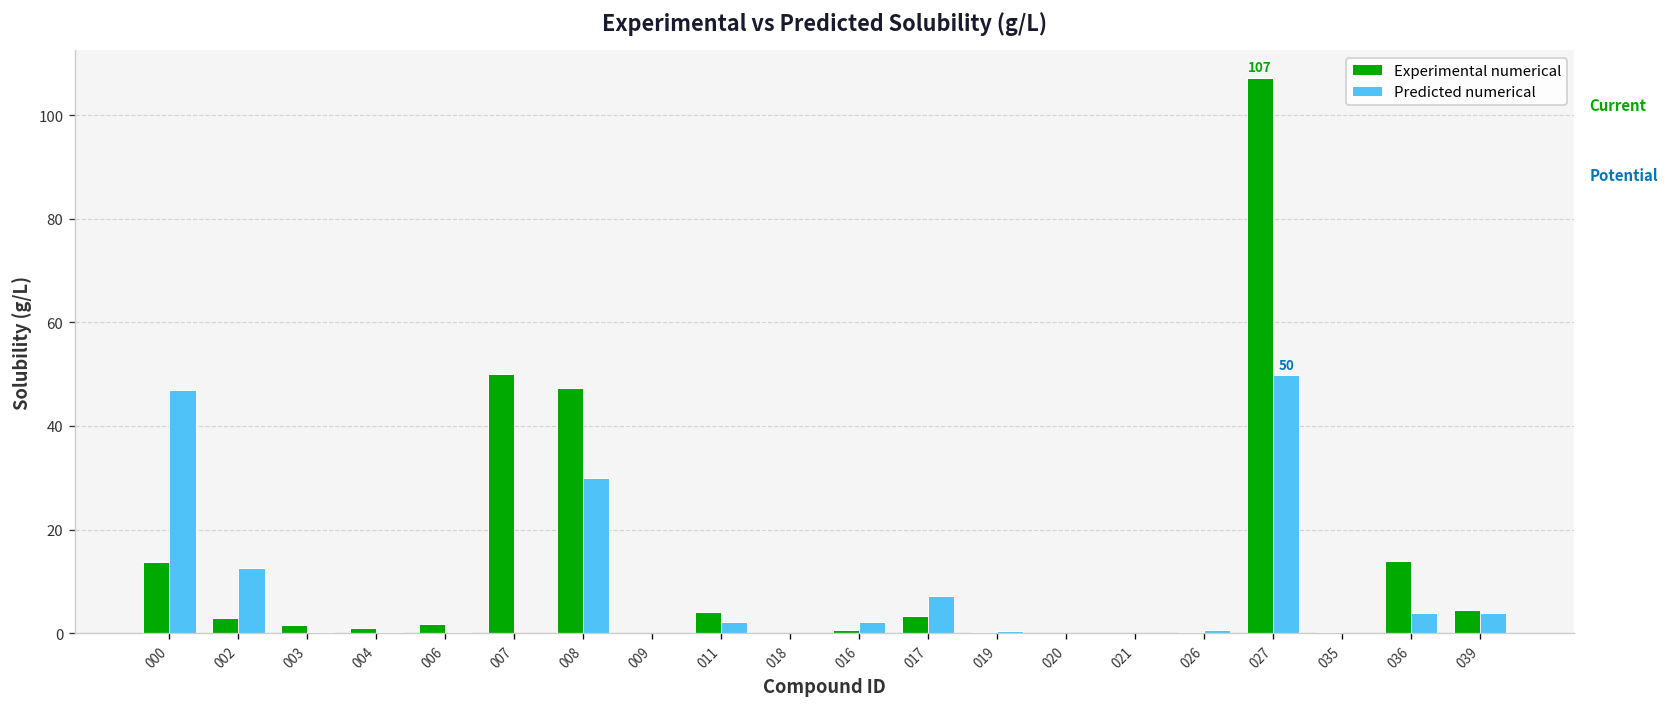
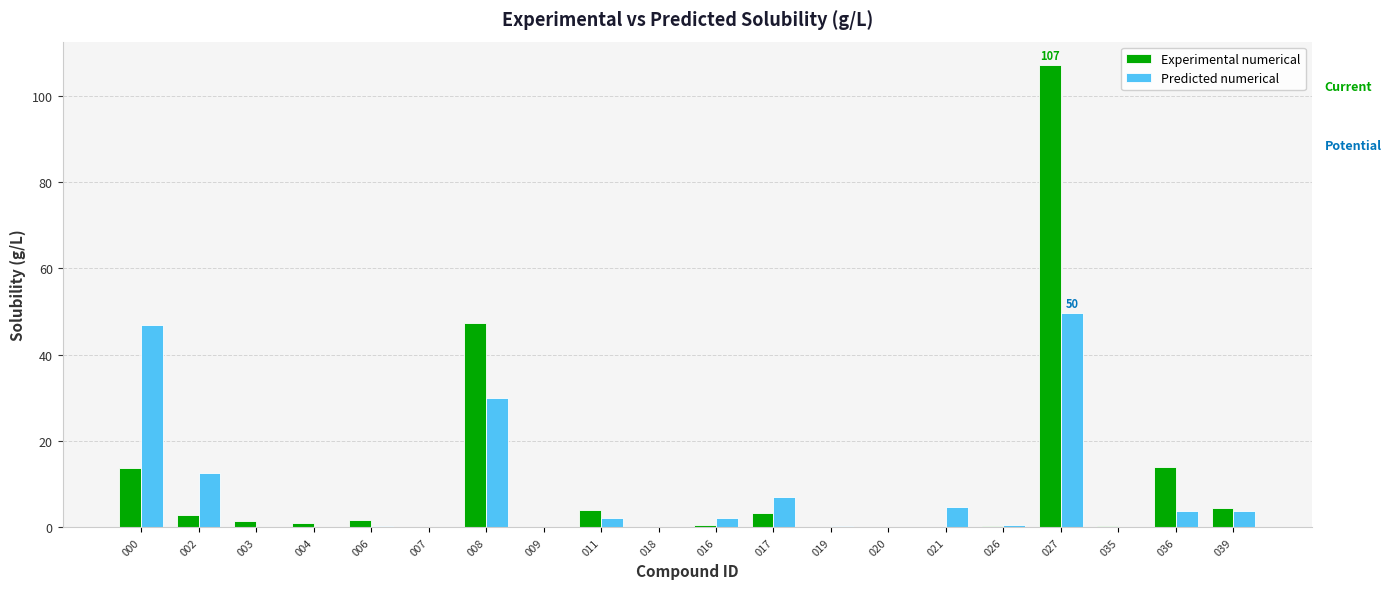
  {
    "Experimental numerical": {
      "000": 14,
      "002": 3,
      "003": 2,
      "004": 1,
      "006": 2,
-     "007": 50,
+     "007": 0,
      "008": 47,
      "011": 4,
      "016": 1,
      "017": 3,
      "036": 14,
      "039": 4
    },
    "Predicted numerical": {
      "000": 47,
      "002": 13,
      "008": 30,
      "011": 2,
      "016": 2,
      "017": 7,
-     "021": 0,
+     "021": 5,
      "026": 1,
      "036": 4,
      "039": 4
    }
  }
